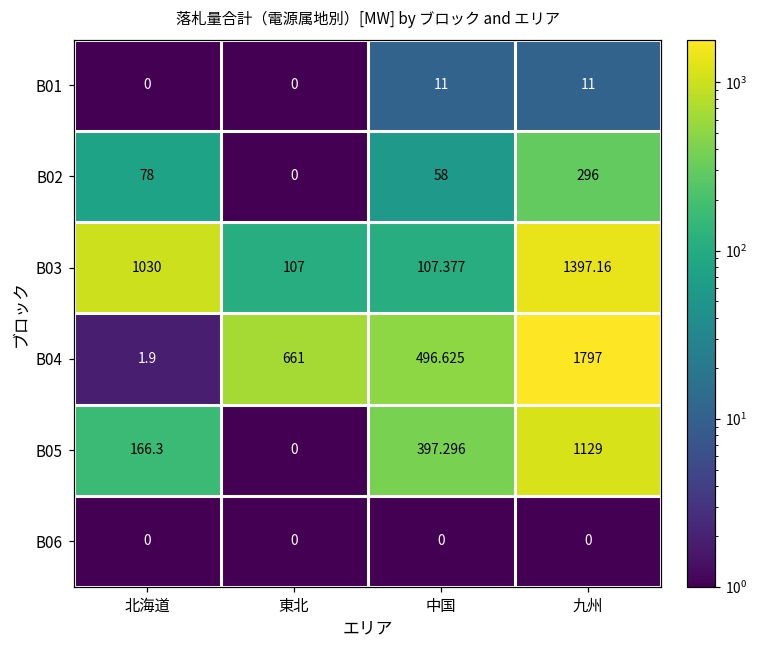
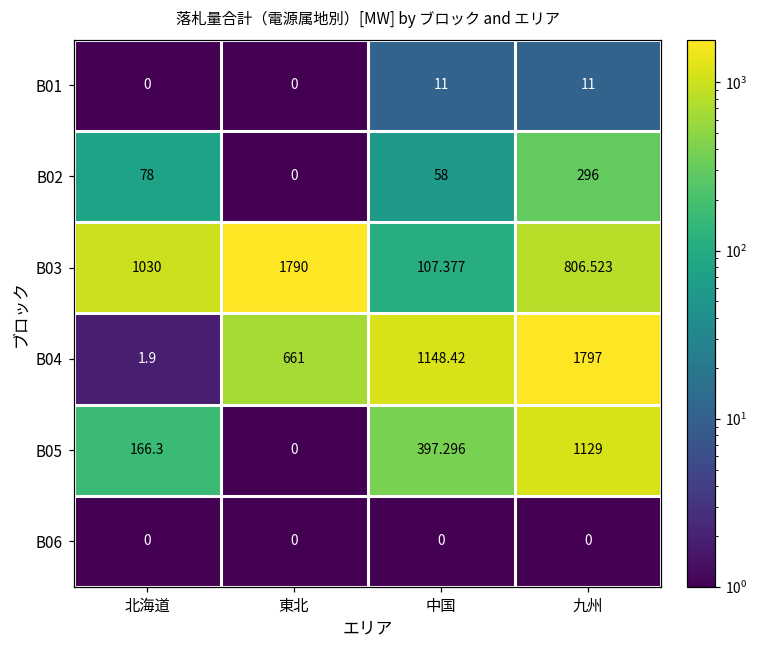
  {
    "B01": {
      "北海道": 0,
      "東北": 0,
      "中国": 11,
      "九州": 11
    },
    "B02": {
      "北海道": 78,
      "東北": 0,
      "中国": 58,
      "九州": 296
    },
    "B03": {
      "北海道": 1030,
-     "東北": 107,
+     "東北": 1790,
      "中国": 107.377,
-     "九州": 1397.16
+     "九州": 806.523
    },
    "B04": {
      "北海道": 1.9,
      "東北": 661,
-     "中国": 496.625,
+     "中国": 1148.42,
      "九州": 1797
    },
    "B05": {
      "北海道": 166.3,
      "東北": 0,
      "中国": 397.296,
      "九州": 1129
    },
    "B06": {
      "北海道": 0,
      "東北": 0,
      "中国": 0,
      "九州": 0
    }
  }
